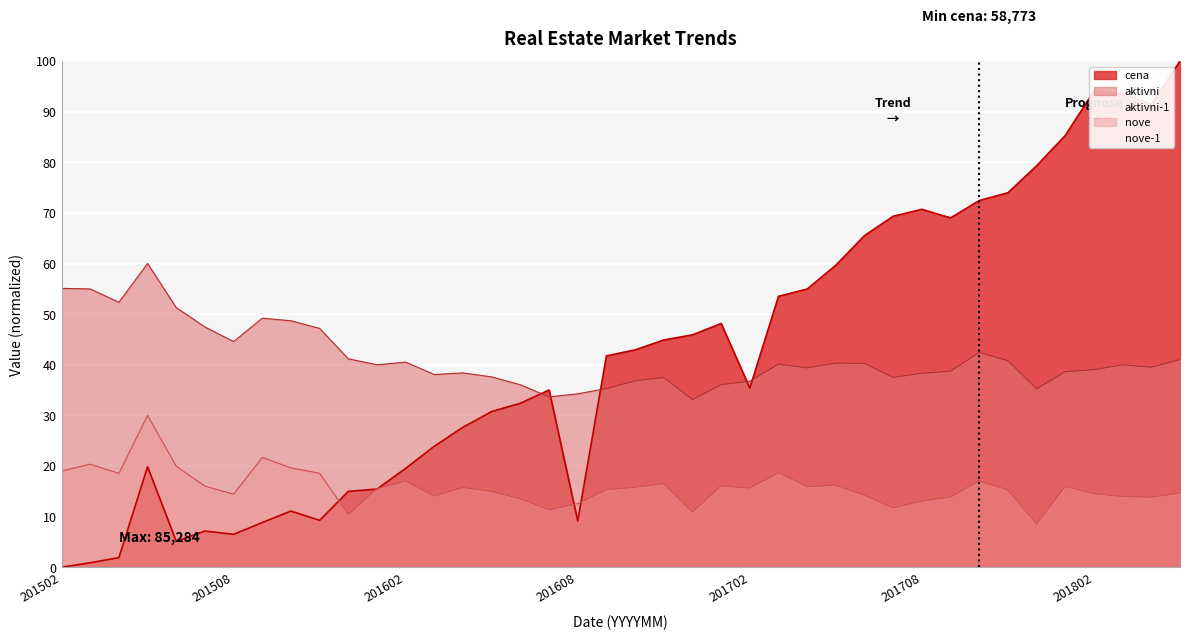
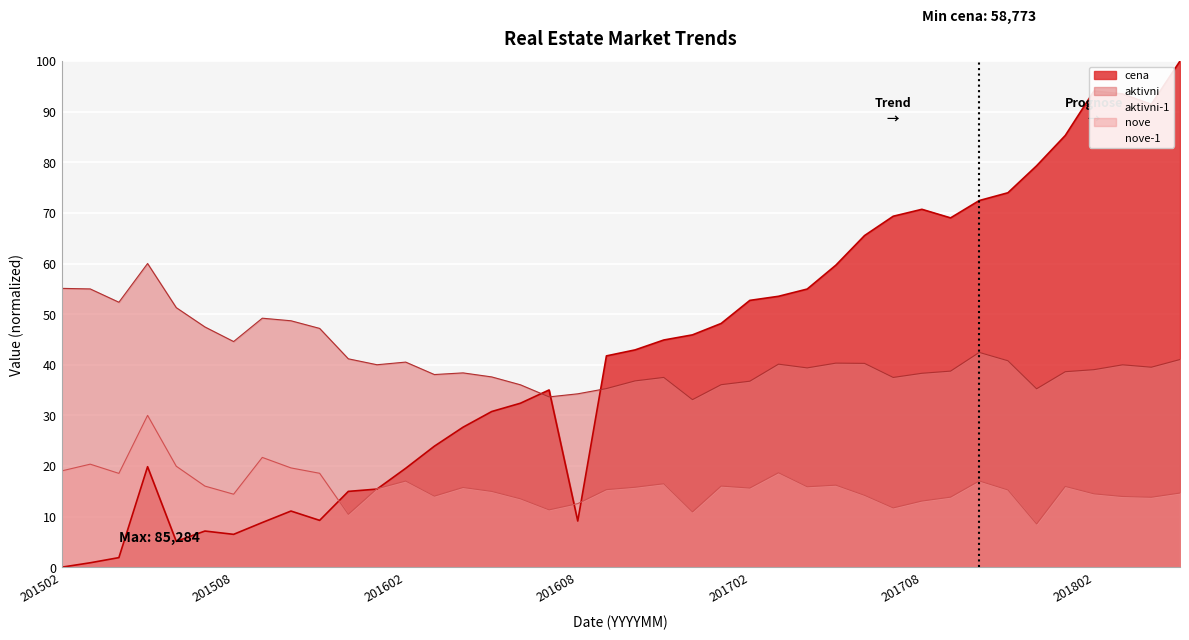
  {
    "cena": {
      "201508": 6,
      "201602": 20,
      "201608": 9,
-     "201702": 35,
+     "201702": 53,
      "201708": 71
    }
  }
